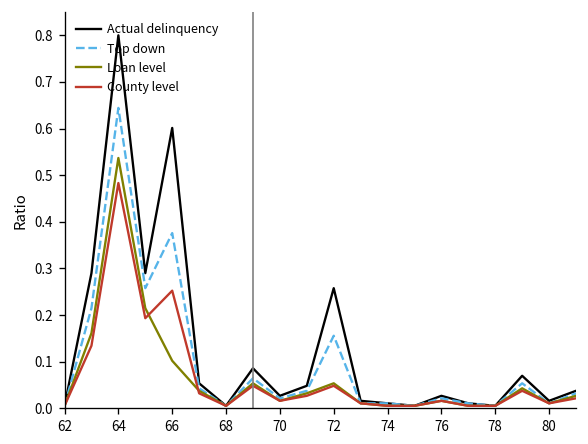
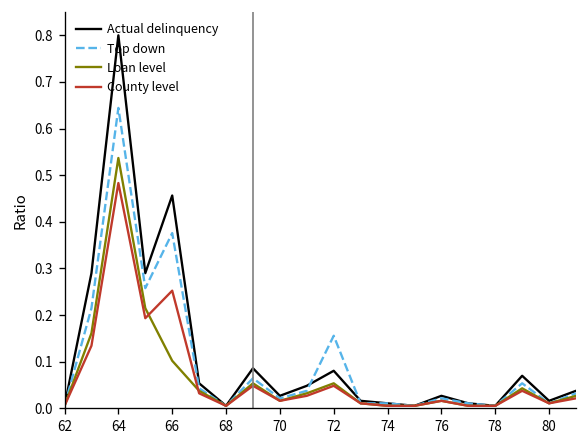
  {
    "Actual delinquency": {
      "64": 0.80,
-     "66": 0.60,
-     "72": 0.26
+     "66": 0.46,
+     "72": 0.08
    },
    "Top down": {
      "64": 0.64,
      "66": 0.38,
      "72": 0.16
    },
    "Loan level": {
      "64": 0.54,
      "66": 0.10
    },
    "County level": {
      "64": 0.48,
      "66": 0.25
    }
  }
